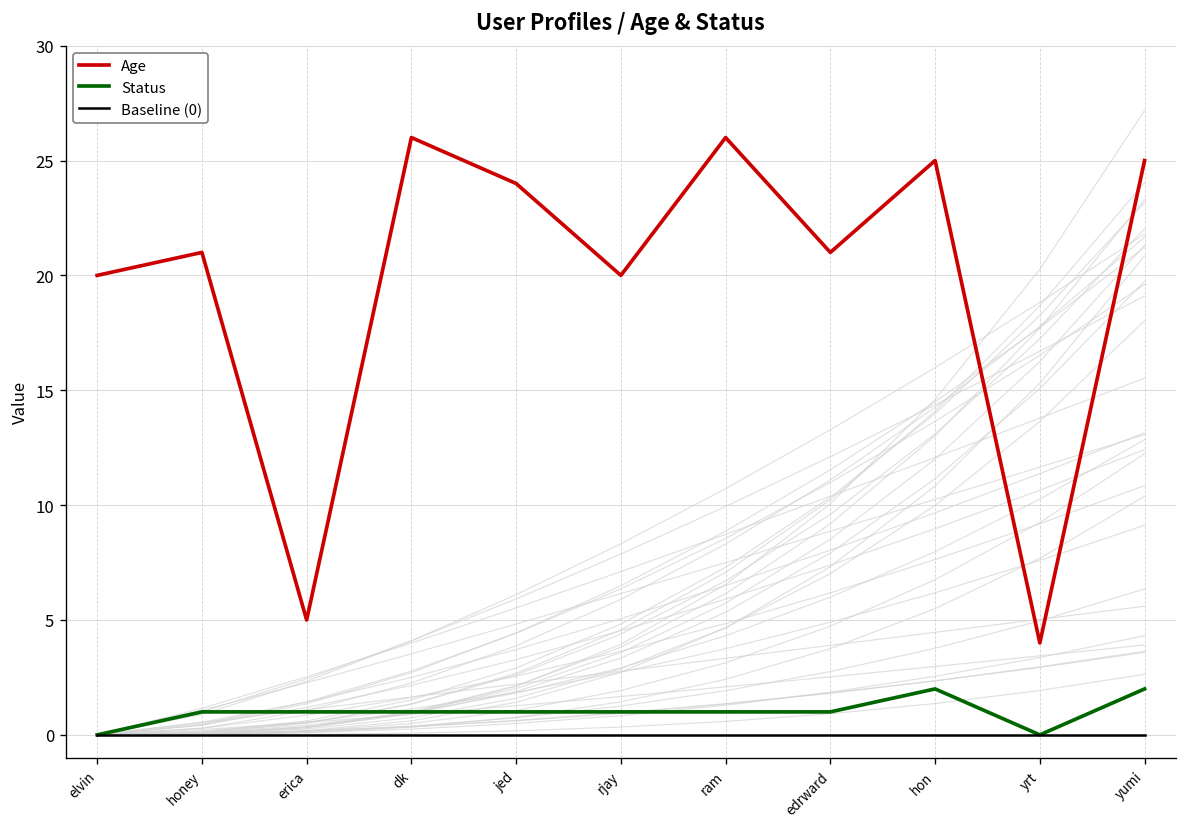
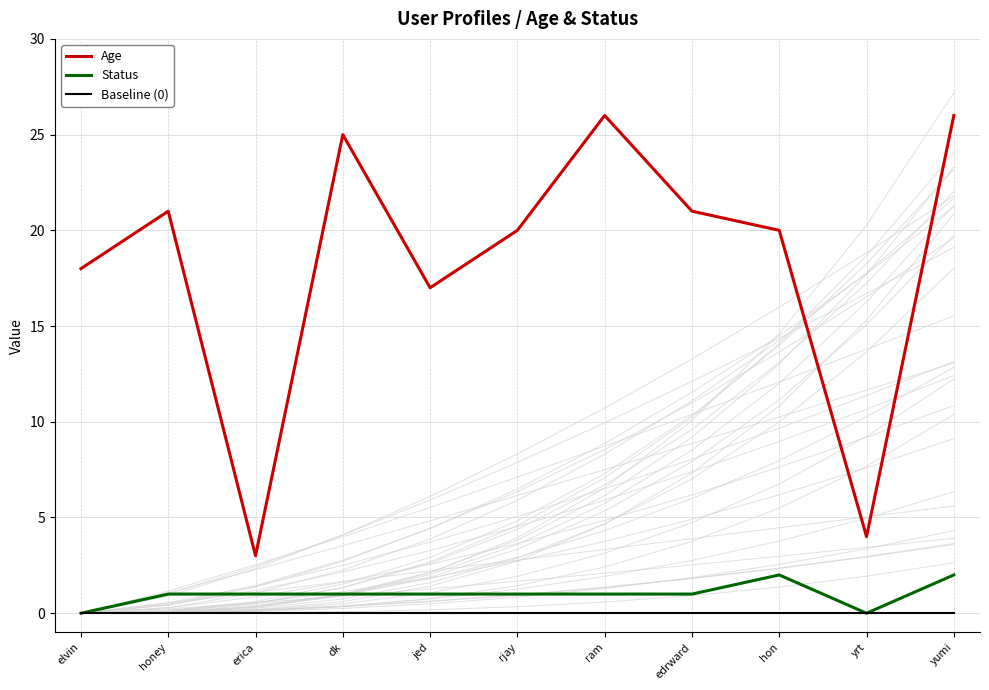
  {
    "Age": {
-     "elvin": 20,
+     "elvin": 18,
      "honey": 21,
-     "erica": 5,
-     "dk": 26,
-     "jed": 24,
+     "erica": 3,
+     "dk": 25,
+     "jed": 17,
      "rjay": 20,
      "ram": 26,
      "edrward": 21,
-     "hon": 25,
+     "hon": 20,
      "yrt": 4,
-     "yumi": 25
+     "yumi": 26
    },
    "Status": {
      "ram": 1,
      "hon": 2,
      "yumi": 2
    },
    "Baseline (0)": {
      "jed": 0,
      "rjay": 0,
      "ram": 0,
      "edrward": 0,
      "hon": 0,
      "yumi": 0
    }
  }
